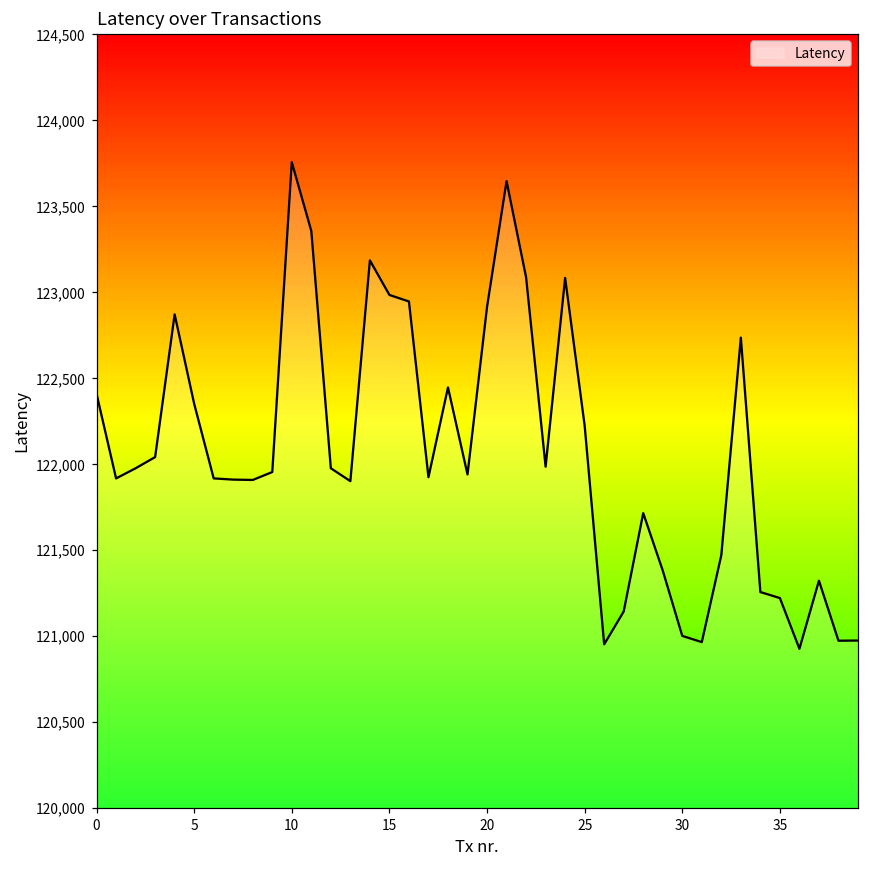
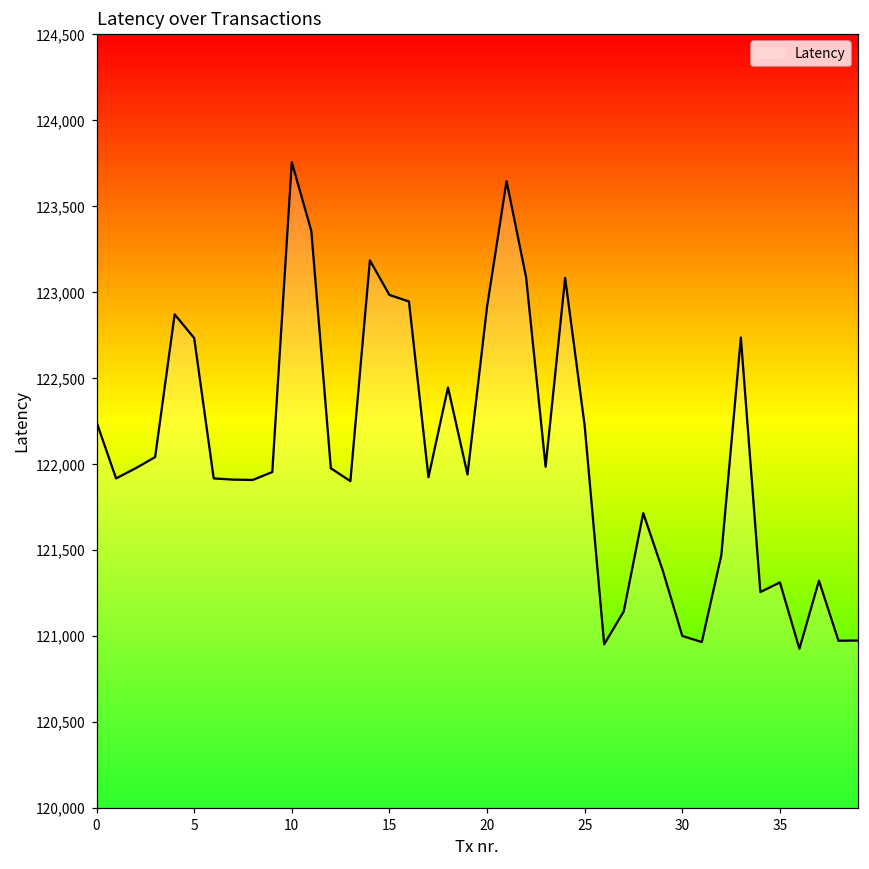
  {
-   "0": "122,410",
-   "5": "122,350",
+   "0": "122,250",
+   "5": "122,730",
    "10": "123,760",
    "15": "122,990",
    "20": "122,920",
    "25": "122,230",
    "30": "121,000",
-   "35": "121,220"
+   "35": "121,310"
  }
